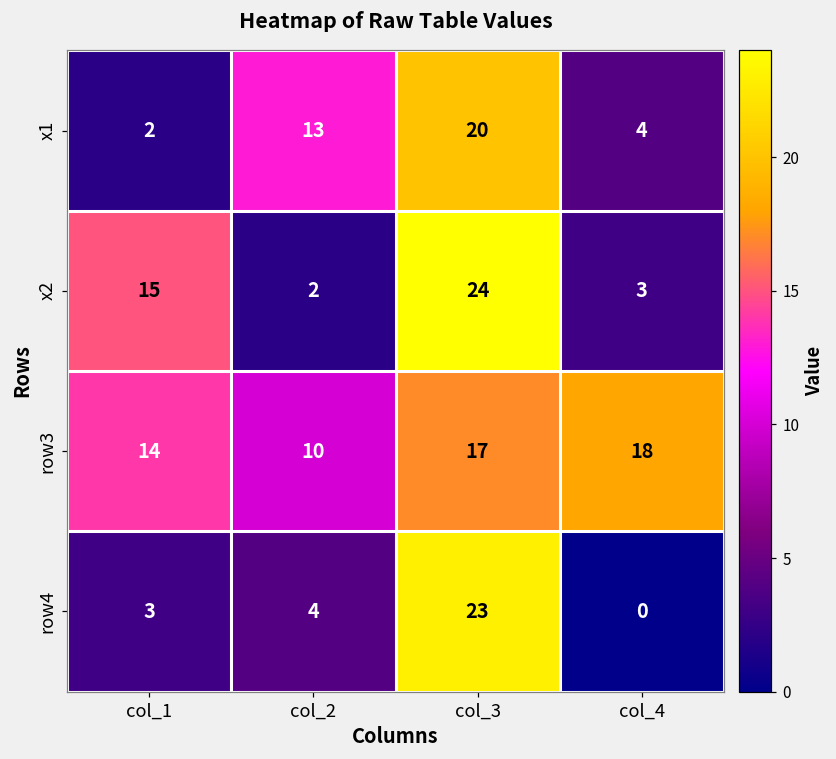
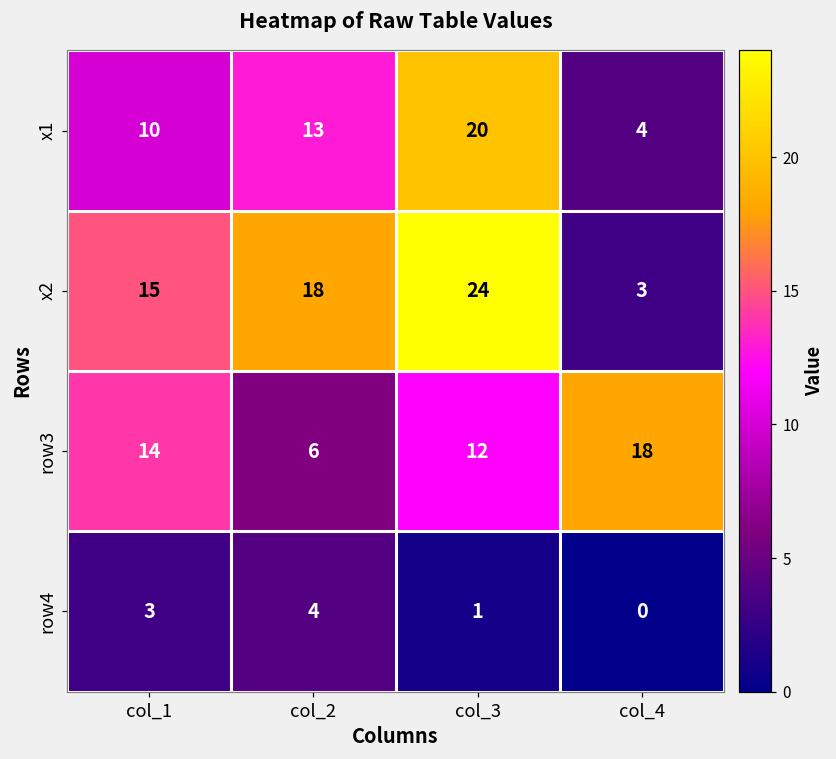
  {
    "x1": {
-     "col_1": 2,
+     "col_1": 10,
      "col_2": 13,
      "col_3": 20,
      "col_4": 4
    },
    "x2": {
      "col_1": 15,
-     "col_2": 2,
+     "col_2": 18,
      "col_3": 24,
      "col_4": 3
    },
    "row3": {
      "col_1": 14,
-     "col_2": 10,
-     "col_3": 17,
+     "col_2": 6,
+     "col_3": 12,
      "col_4": 18
    },
    "row4": {
      "col_1": 3,
      "col_2": 4,
-     "col_3": 23,
+     "col_3": 1,
      "col_4": 0
    }
  }
